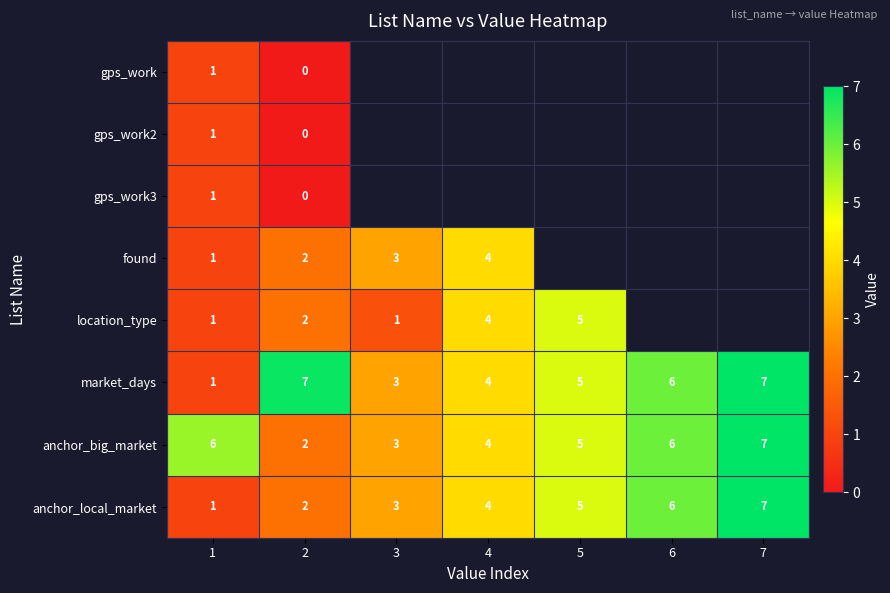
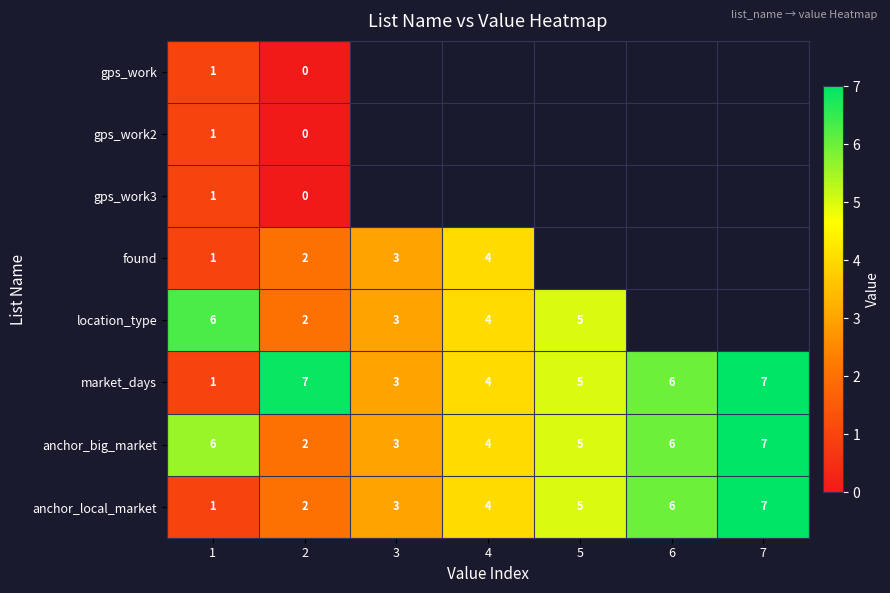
  {
    "gps_work": {
      "1": 1,
      "2": 0
    },
    "gps_work2": {
      "1": 1,
      "2": 0
    },
    "gps_work3": {
      "1": 1,
      "2": 0
    },
    "found": {
      "1": 1,
      "2": 2,
      "3": 3,
      "4": 4
    },
    "location_type": {
-     "1": 1,
+     "1": 6,
      "2": 2,
-     "3": 1,
+     "3": 3,
      "4": 4,
      "5": 5
    },
    "market_days": {
      "1": 1,
      "2": 7,
      "3": 3,
      "4": 4,
      "5": 5,
      "6": 6,
      "7": 7
    },
    "anchor_big_market": {
      "1": 6,
      "2": 2,
      "3": 3,
      "4": 4,
      "5": 5,
      "6": 6,
      "7": 7
    },
    "anchor_local_market": {
      "1": 1,
      "2": 2,
      "3": 3,
      "4": 4,
      "5": 5,
      "6": 6,
      "7": 7
    }
  }
